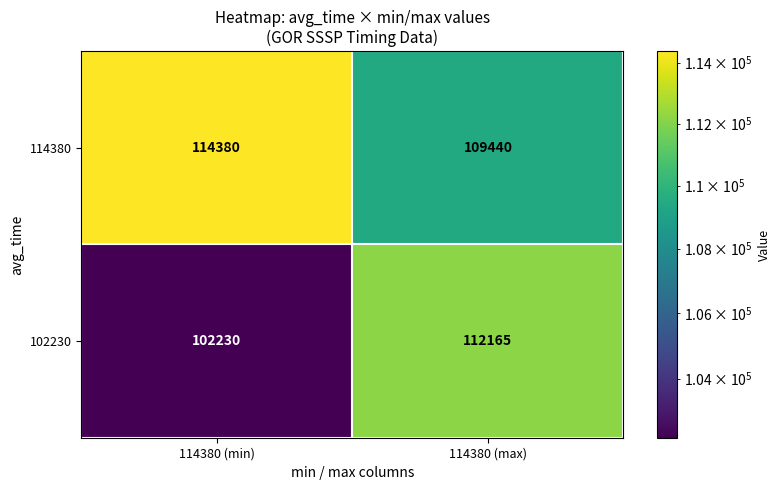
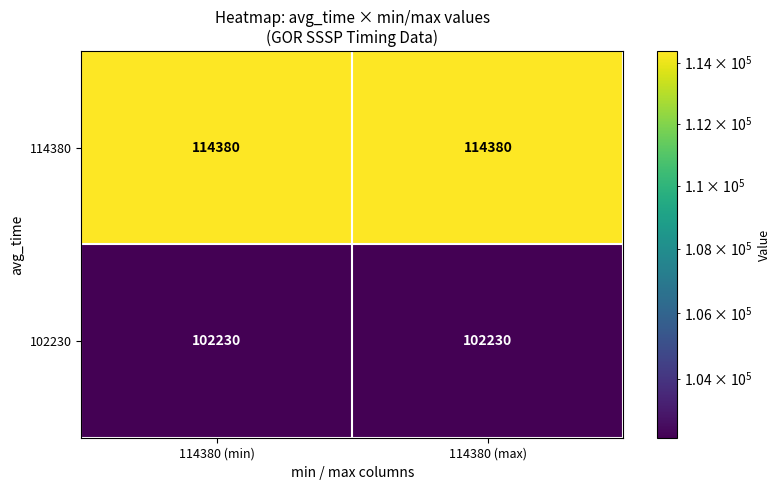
  {
    "114380": {
      "114380 (min)": 114380,
-     "114380 (max)": 109440
+     "114380 (max)": 114380
    },
    "102230": {
      "114380 (min)": 102230,
-     "114380 (max)": 112165
+     "114380 (max)": 102230
    }
  }
